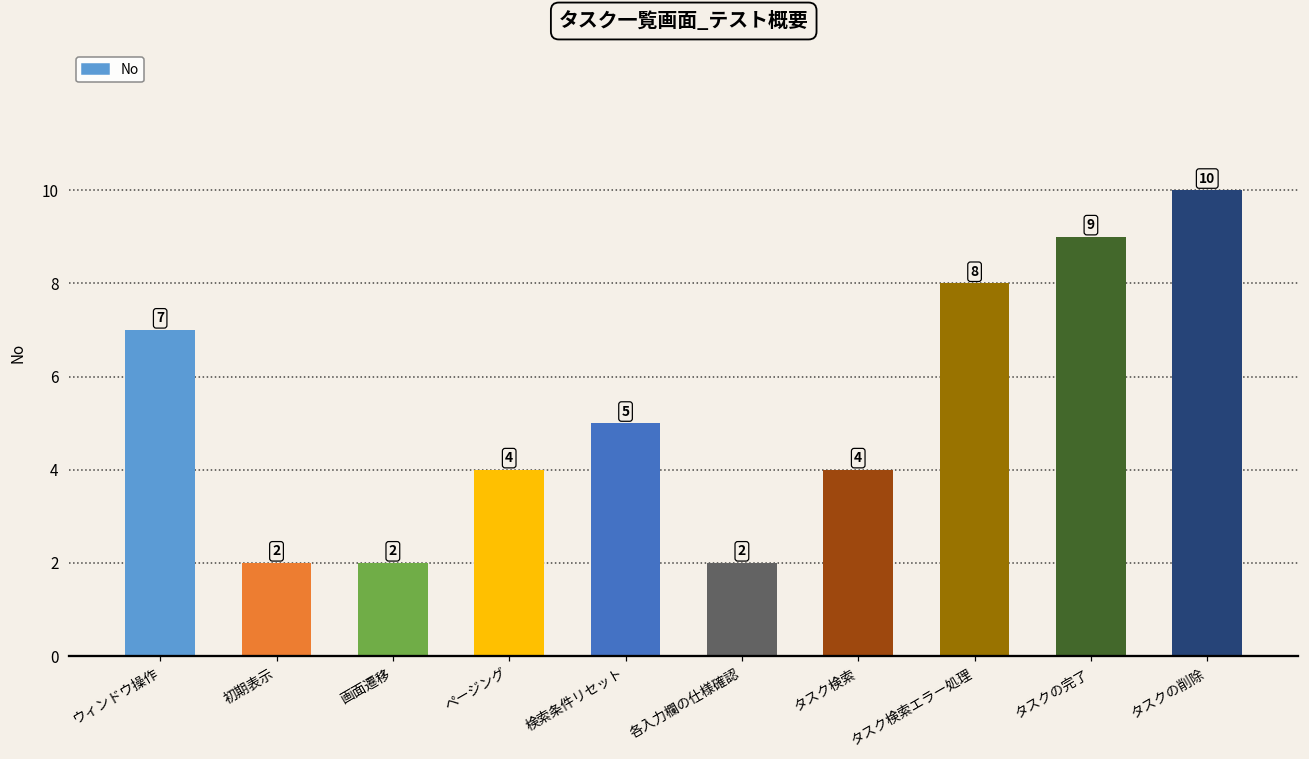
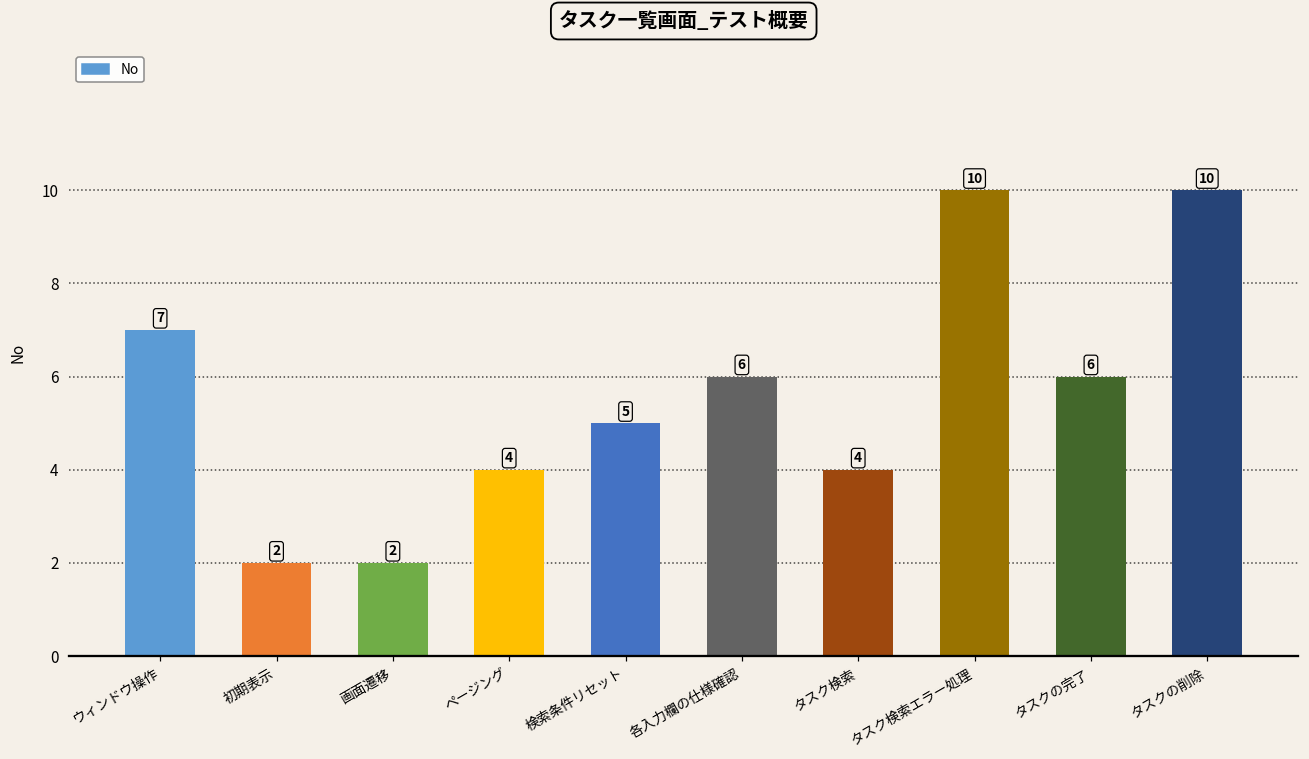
  {
-   "各入力欄の仕様確認": 2,
-   "タスク検索エラー処理": 8,
-   "タスクの完了": 9
+   "各入力欄の仕様確認": 6,
+   "タスク検索エラー処理": 10,
+   "タスクの完了": 6
  }
